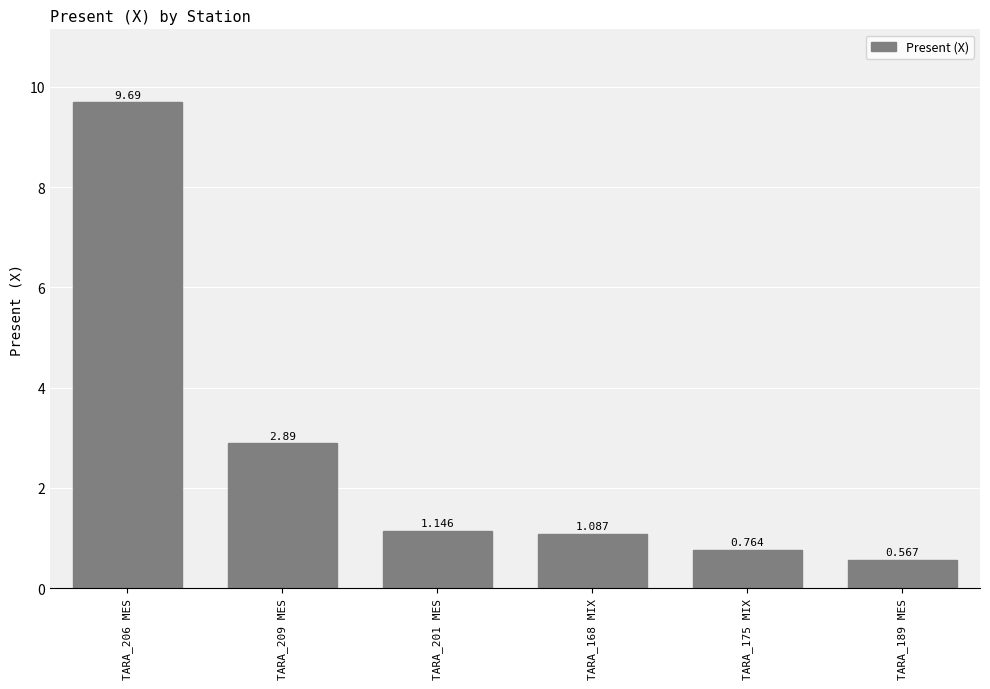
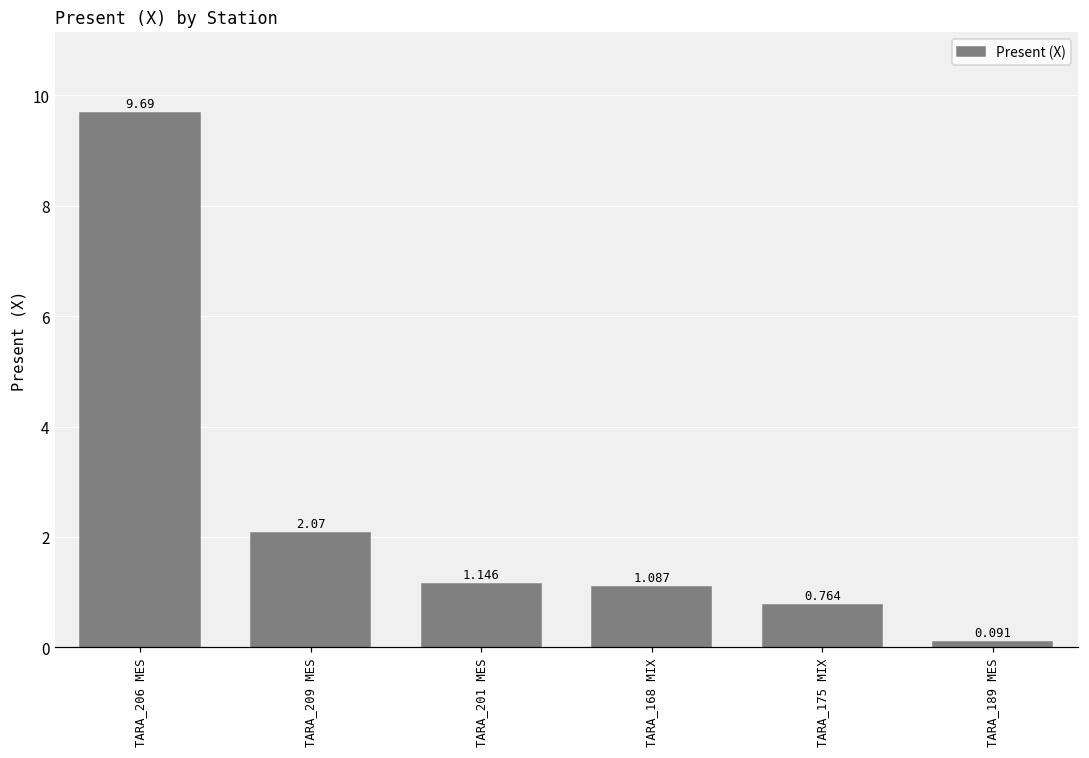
  {
    "TARA_206 MES": 9.69,
-   "TARA_209 MES": 2.89,
+   "TARA_209 MES": 2.07,
    "TARA_201 MES": 1.146,
    "TARA_168 MIX": 1.087,
    "TARA_175 MIX": 0.764,
-   "TARA_189 MES": 0.567
+   "TARA_189 MES": 0.091
  }
